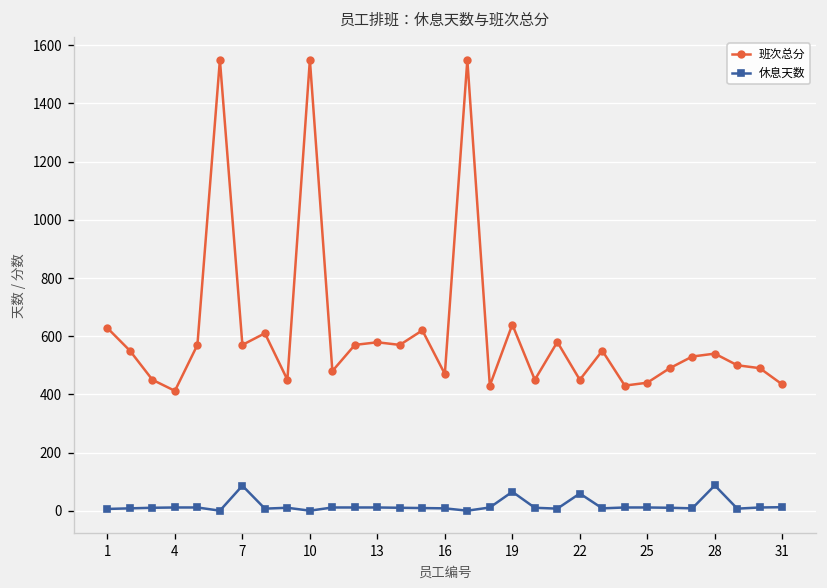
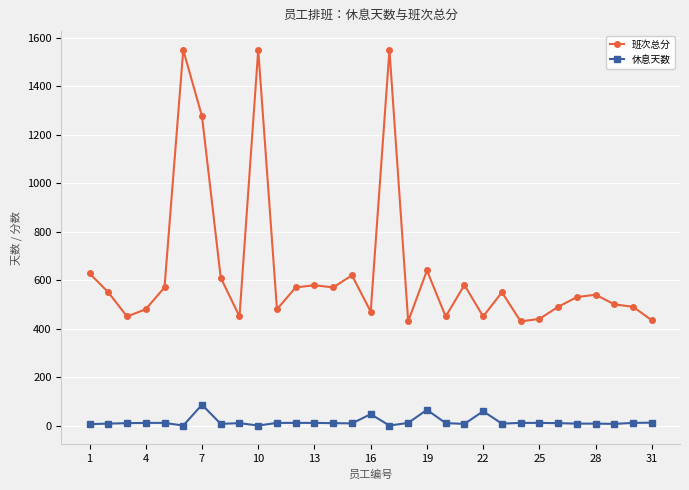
  {
    "班次总分": {
      "1": 630,
-     "4": 410,
-     "7": 570,
+     "4": 480,
+     "7": 1280,
      "10": 1550,
      "13": 580,
      "16": 470,
      "19": 640,
      "22": 450,
      "25": 440,
      "28": 540,
      "31": 430
    },
    "休息天数": {
      "1": 10,
      "4": 10,
      "7": 90,
      "10": 0,
      "13": 10,
-     "16": 10,
+     "16": 50,
      "19": 70,
      "22": 60,
      "25": 10,
-     "28": 90,
+     "28": 10,
      "31": 10
    }
  }
